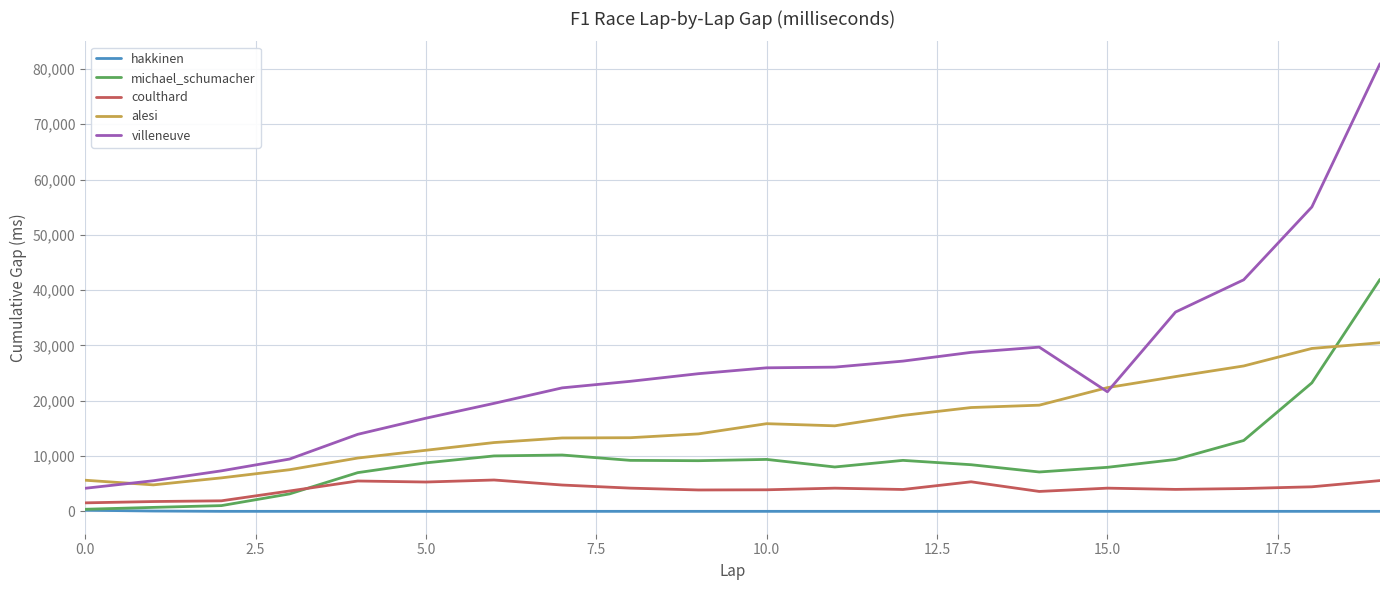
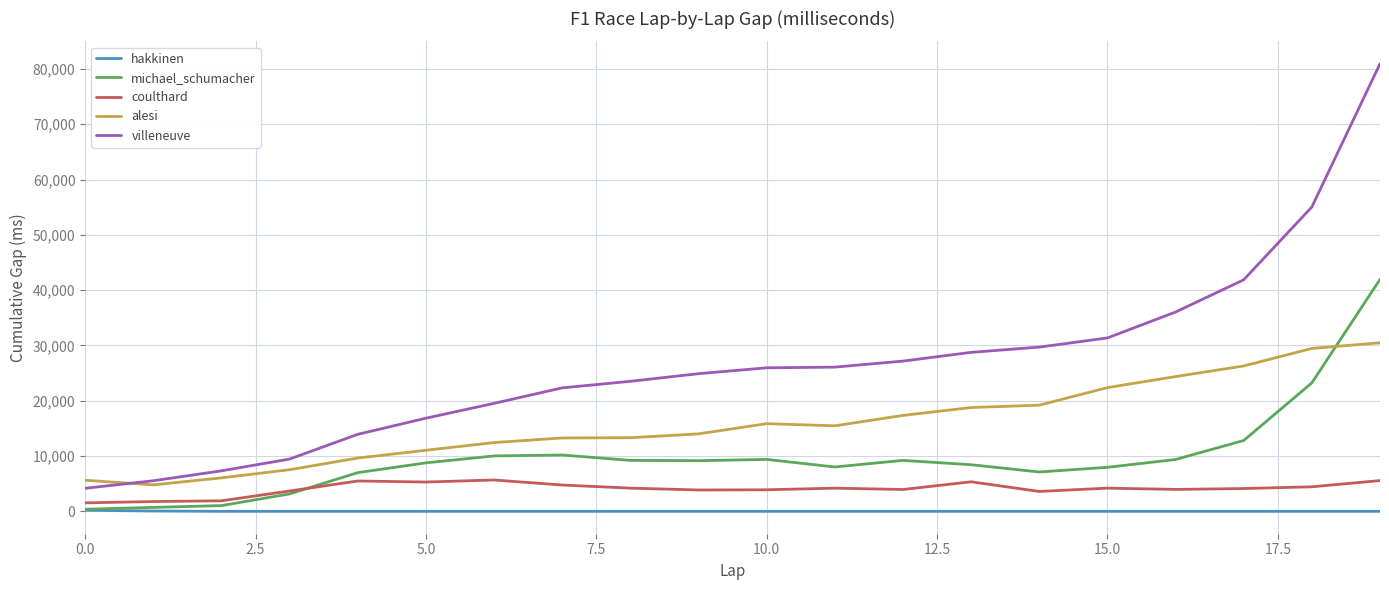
  {
    "hakkinen": {
      "5.0": "0",
      "10.0": "0",
      "15.0": "0"
    },
    "michael_schumacher": {
      "5.0": "9,000",
      "10.0": "9,000",
      "15.0": "8,000"
    },
    "coulthard": {
      "0.0": "2,000",
      "5.0": "5,000",
      "10.0": "4,000",
      "15.0": "4,000"
    },
    "alesi": {
      "0.0": "6,000",
      "5.0": "11,000",
      "10.0": "16,000",
      "15.0": "22,000"
    },
    "villeneuve": {
      "0.0": "4,000",
      "5.0": "17,000",
      "10.0": "26,000",
-     "15.0": "22,000"
+     "15.0": "31,000"
    }
  }
